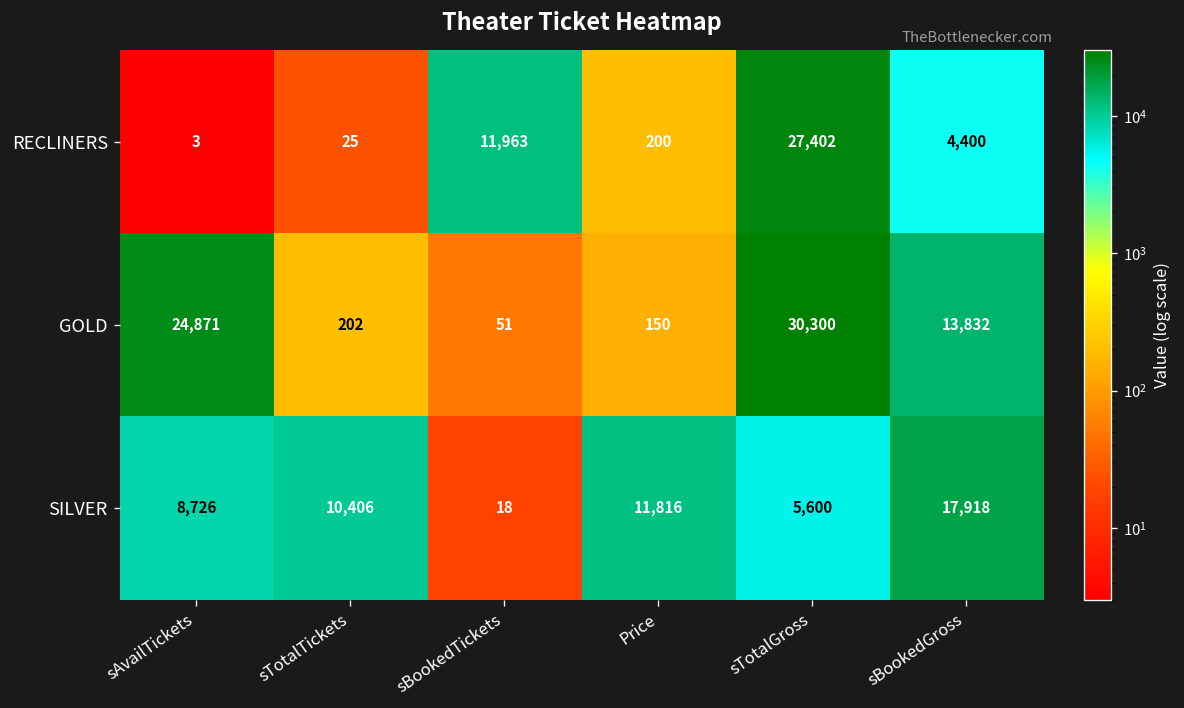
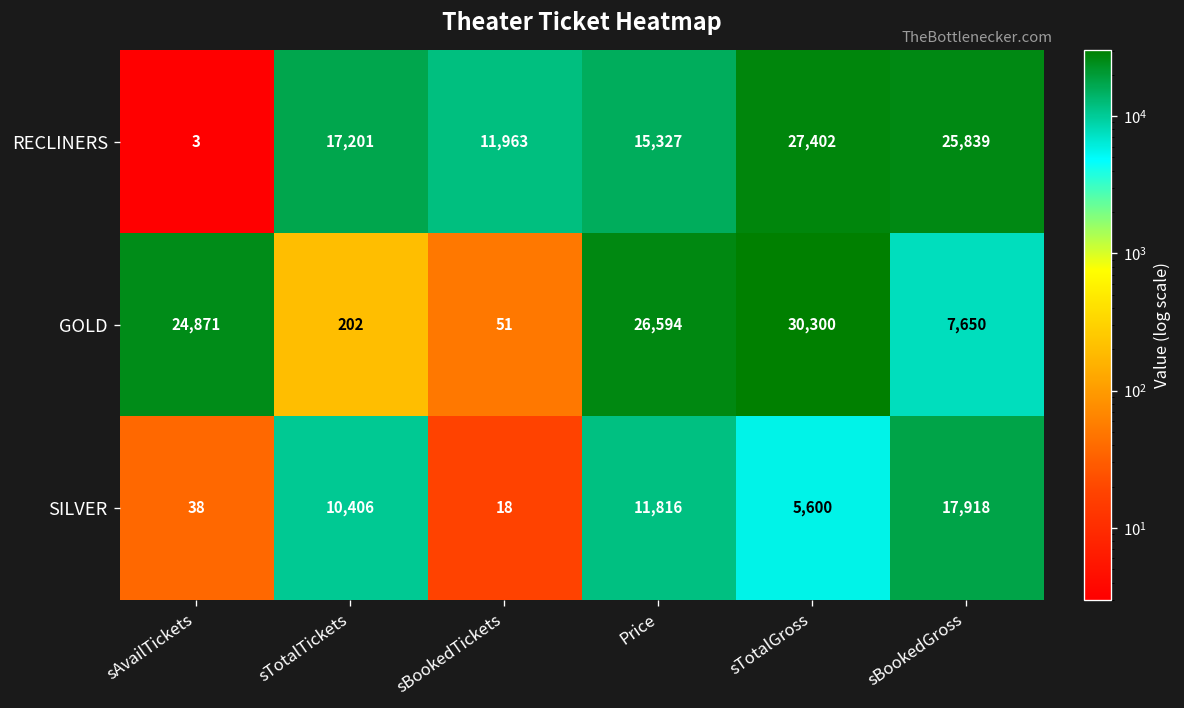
  {
    "RECLINERS": {
      "sAvailTickets": "3",
-     "sTotalTickets": "25",
+     "sTotalTickets": "17,201",
      "sBookedTickets": "11,963",
-     "Price": "200",
+     "Price": "15,327",
      "sTotalGross": "27,402",
-     "sBookedGross": "4,400"
+     "sBookedGross": "25,839"
    },
    "GOLD": {
      "sAvailTickets": "24,871",
      "sTotalTickets": "202",
      "sBookedTickets": "51",
-     "Price": "150",
+     "Price": "26,594",
      "sTotalGross": "30,300",
-     "sBookedGross": "13,832"
+     "sBookedGross": "7,650"
    },
    "SILVER": {
-     "sAvailTickets": "8,726",
+     "sAvailTickets": "38",
      "sTotalTickets": "10,406",
      "sBookedTickets": "18",
      "Price": "11,816",
      "sTotalGross": "5,600",
      "sBookedGross": "17,918"
    }
  }
